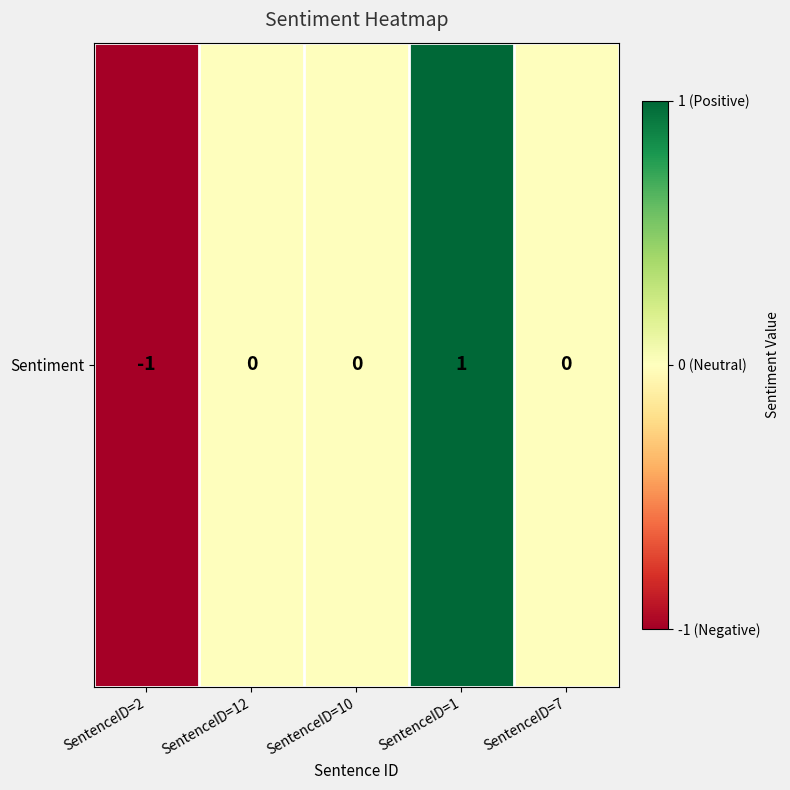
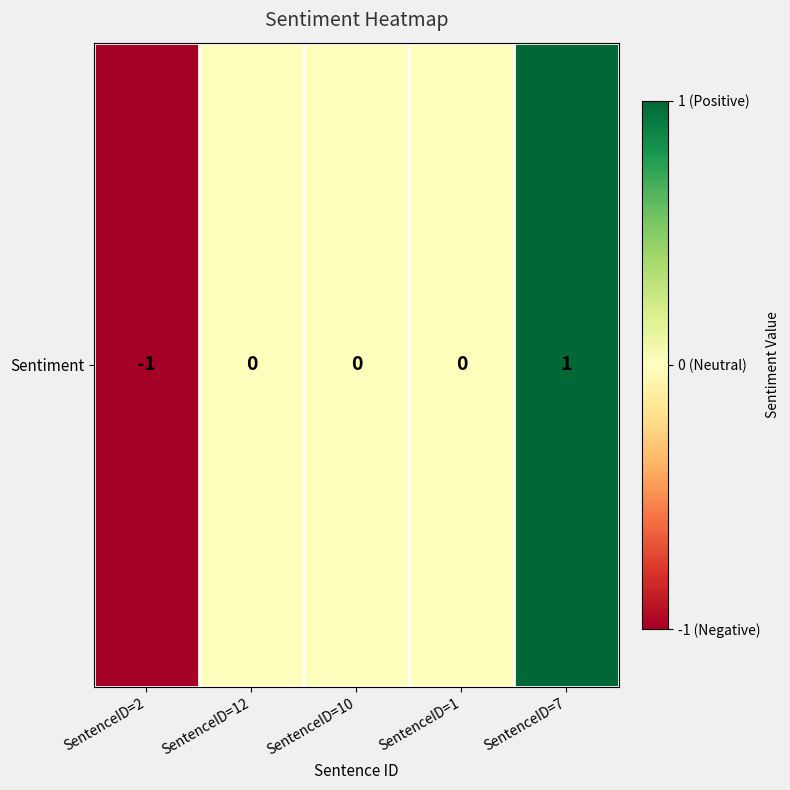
  {
    "Sentiment": {
      "SentenceID=2": -1,
      "SentenceID=12": 0,
      "SentenceID=10": 0,
-     "SentenceID=1": 1,
-     "SentenceID=7": 0
+     "SentenceID=1": 0,
+     "SentenceID=7": 1
    }
  }
